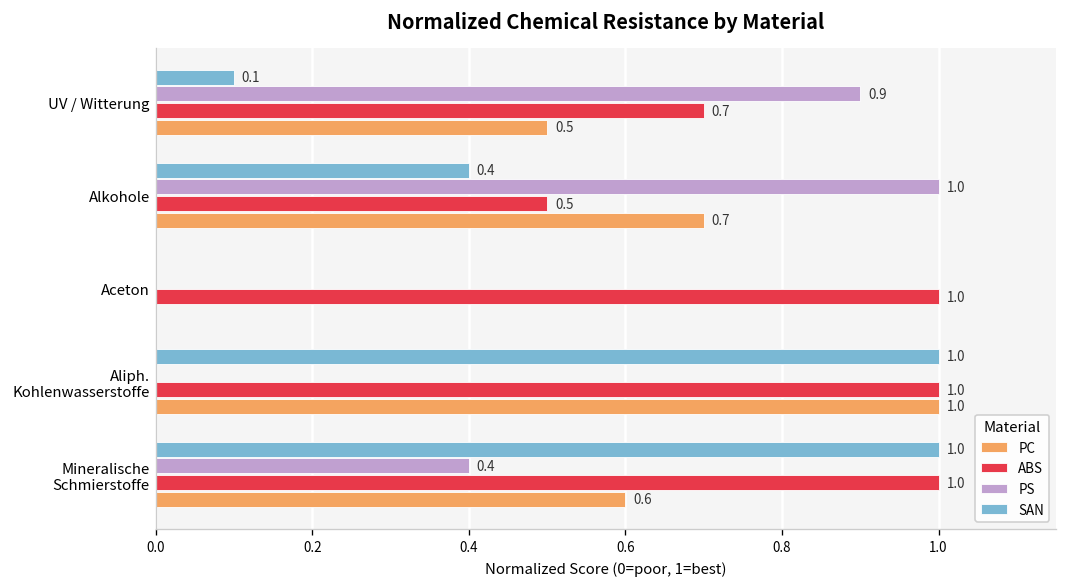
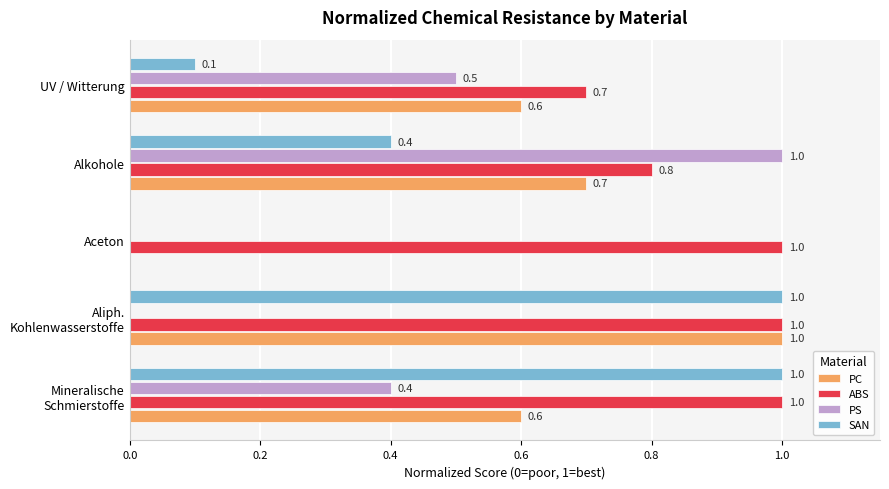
  {
    "PC": {
-     "UV / Witterung": 0.5,
+     "UV / Witterung": 0.6,
      "Alkohole": 0.7,
      "Aliph. Kohlenwasserstoffe": 1.0,
      "Mineralische Schmierstoffe": 0.6
    },
    "ABS": {
      "UV / Witterung": 0.7,
-     "Alkohole": 0.5,
+     "Alkohole": 0.8,
      "Aceton": 1.0,
      "Aliph. Kohlenwasserstoffe": 1.0,
      "Mineralische Schmierstoffe": 1.0
    },
    "PS": {
-     "UV / Witterung": 0.9,
+     "UV / Witterung": 0.5,
      "Alkohole": 1.0,
      "Mineralische Schmierstoffe": 0.4
    },
    "SAN": {
      "UV / Witterung": 0.1,
      "Alkohole": 0.4,
      "Aliph. Kohlenwasserstoffe": 1.0,
      "Mineralische Schmierstoffe": 1.0
    }
  }
